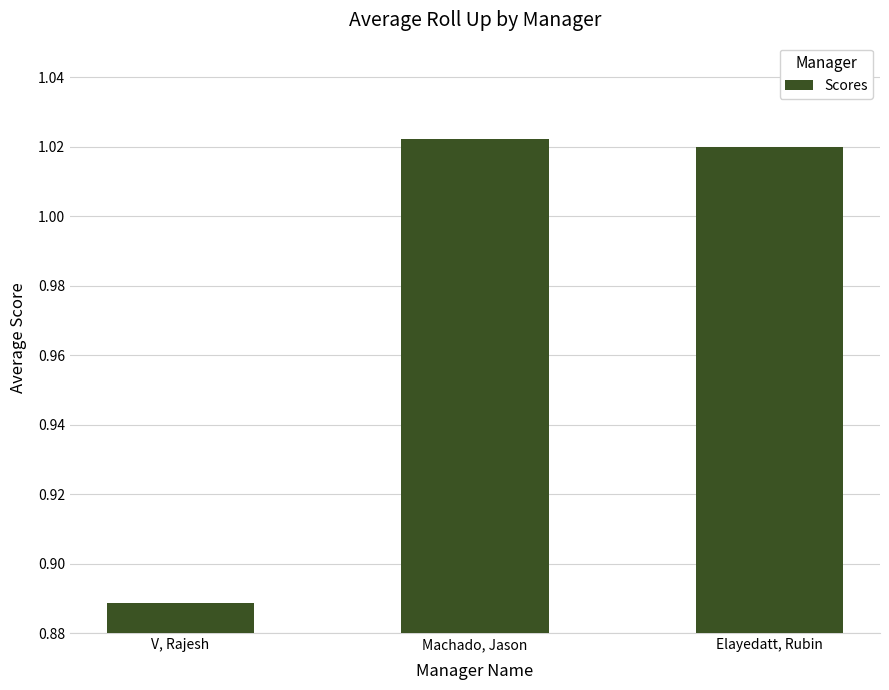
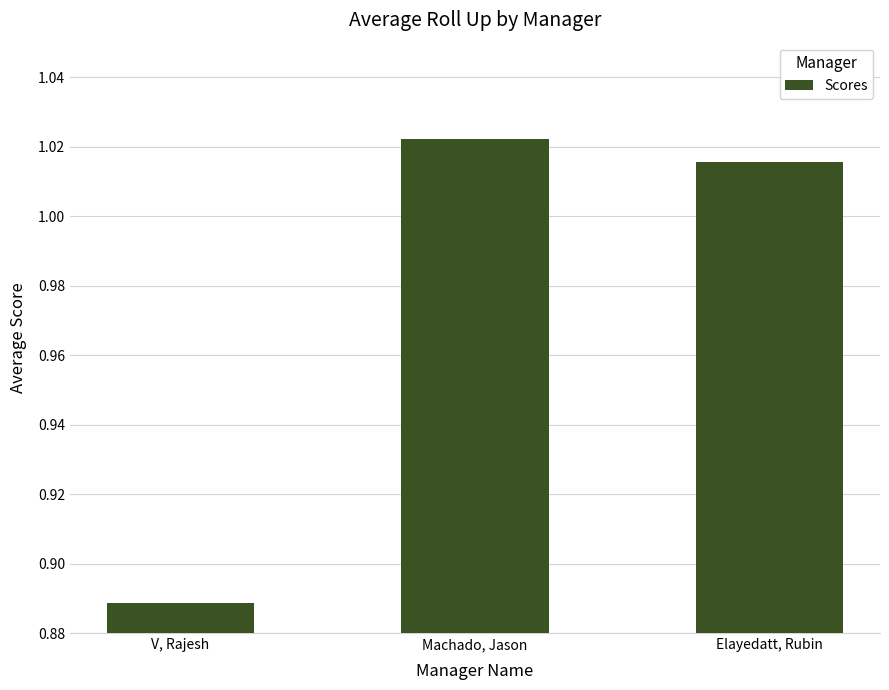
  {
    "V, Rajesh": 0.889,
    "Machado, Jason": 1.022,
-   "Elayedatt, Rubin": 1.020
+   "Elayedatt, Rubin": 1.016
  }
